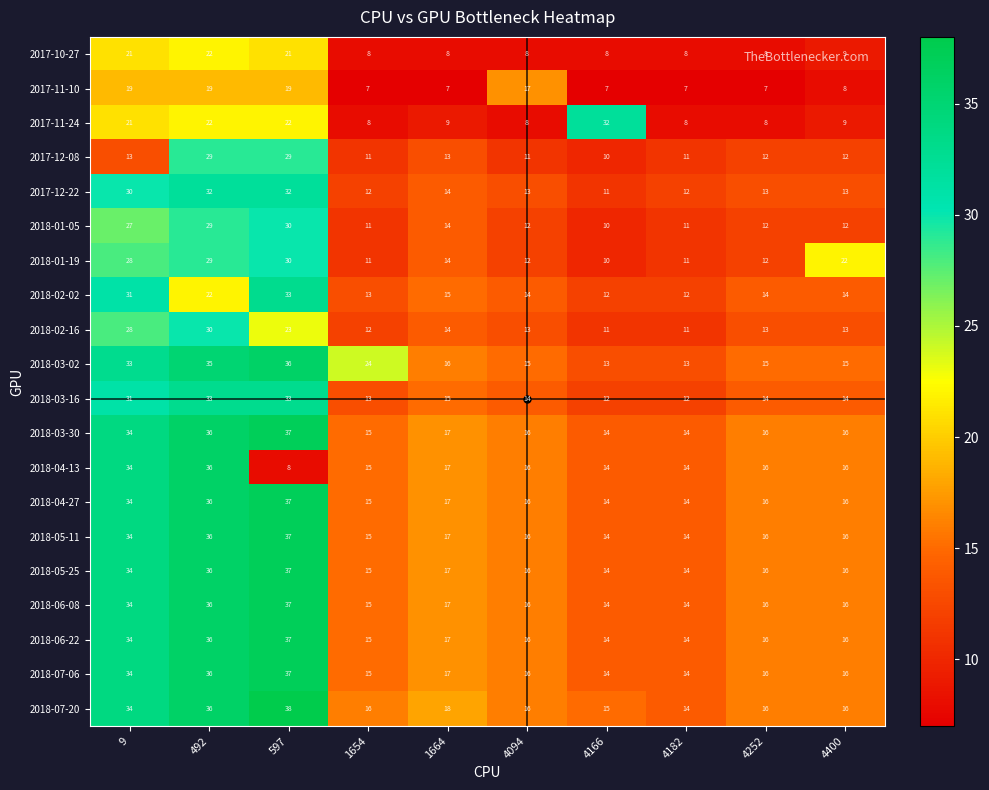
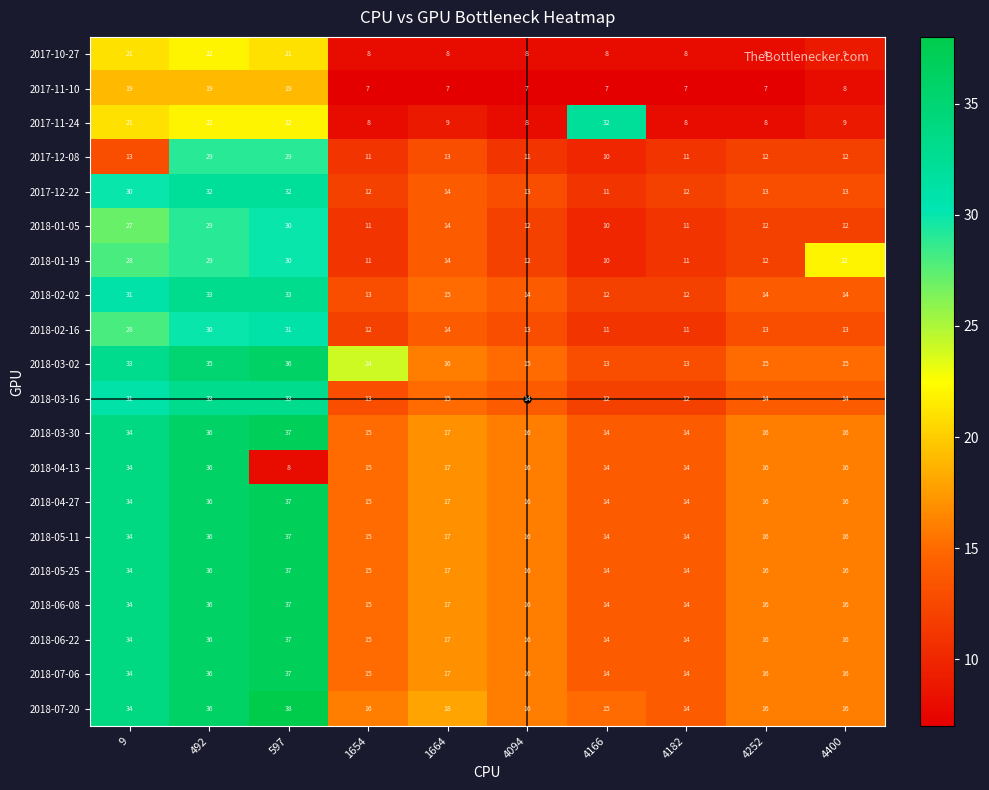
  {
    "2017-10-27": {
      "9": 21,
      "492": 22,
      "597": 21,
      "1654": 8,
      "1664": 8,
      "4094": 8,
      "4166": 8,
      "4182": 8
    },
    "2017-11-10": {
      "9": 19,
      "492": 19,
      "597": 19,
      "1654": 7,
      "1664": 7,
-     "4094": 17,
+     "4094": 7,
      "4166": 7,
      "4182": 7,
      "4252": 7,
      "4400": 8
    },
    "2017-11-24": {
      "9": 21,
      "492": 22,
      "597": 22,
      "1654": 8,
      "1664": 9,
      "4094": 8,
      "4166": 32,
      "4182": 8,
      "4252": 8,
      "4400": 9
    },
    "2017-12-08": {
      "9": 13,
      "492": 29,
      "597": 29,
      "1654": 11,
      "1664": 13,
      "4094": 11,
      "4166": 10,
      "4182": 11,
      "4252": 12,
      "4400": 12
    },
    "2017-12-22": {
      "9": 30,
      "492": 32,
      "597": 32,
      "1654": 12,
      "1664": 14,
      "4094": 13,
      "4166": 11,
      "4182": 12,
      "4252": 13,
      "4400": 13
    },
    "2018-01-05": {
      "9": 27,
      "492": 29,
      "597": 30,
      "1654": 11,
      "1664": 14,
      "4094": 12,
      "4166": 10,
      "4182": 11,
      "4252": 12,
      "4400": 12
    },
    "2018-01-19": {
      "9": 28,
      "492": 29,
      "597": 30,
      "1654": 11,
      "1664": 14,
      "4094": 12,
      "4166": 10,
      "4182": 11,
      "4252": 12,
      "4400": 22
    },
    "2018-02-02": {
      "9": 31,
-     "492": 22,
+     "492": 33,
      "597": 33,
      "1654": 13,
      "1664": 15,
      "4094": 14,
      "4166": 12,
      "4182": 12,
      "4252": 14,
      "4400": 14
    },
    "2018-02-16": {
      "9": 28,
      "492": 30,
-     "597": 23,
+     "597": 31,
      "1654": 12,
      "1664": 14,
      "4094": 13,
      "4166": 11,
      "4182": 11,
      "4252": 13,
      "4400": 13
    },
    "2018-03-02": {
      "9": 33,
      "492": 35,
      "597": 36,
      "1654": 24,
      "1664": 16,
      "4094": 15,
      "4166": 13,
      "4182": 13,
      "4252": 15,
      "4400": 15
    },
    "2018-03-16": {
      "9": 31,
      "492": 33,
      "597": 33,
      "1654": 13,
      "1664": 15,
      "4166": 12,
      "4182": 12,
      "4252": 14,
      "4400": 14
    },
    "2018-03-30": {
      "9": 34,
      "492": 36,
      "597": 37,
      "1654": 15,
      "1664": 17,
      "4094": 16,
      "4166": 14,
      "4182": 14,
      "4252": 16,
      "4400": 16
    },
    "2018-04-13": {
      "9": 34,
      "492": 36,
      "597": 8,
      "1654": 15,
      "1664": 17,
      "4094": 16,
      "4166": 14,
      "4182": 14,
      "4252": 16,
      "4400": 16
    },
    "2018-04-27": {
      "9": 34,
      "492": 36,
      "597": 37,
      "1654": 15,
      "1664": 17,
      "4094": 16,
      "4166": 14,
      "4182": 14,
      "4252": 16,
      "4400": 16
    },
    "2018-05-11": {
      "9": 34,
      "492": 36,
      "597": 37,
      "1654": 15,
      "1664": 17,
      "4094": 16,
      "4166": 14,
      "4182": 14,
      "4252": 16,
      "4400": 16
    },
    "2018-05-25": {
      "9": 34,
      "492": 36,
      "597": 37,
      "1654": 15,
      "1664": 17,
      "4094": 16,
      "4166": 14,
      "4182": 14,
      "4252": 16,
      "4400": 16
    },
    "2018-06-08": {
      "9": 34,
      "492": 36,
      "597": 37,
      "1654": 15,
      "1664": 17,
      "4094": 16,
      "4166": 14,
      "4182": 14,
      "4252": 16,
      "4400": 16
    },
    "2018-06-22": {
      "9": 34,
      "492": 36,
      "597": 37,
      "1654": 15,
      "1664": 17,
      "4094": 16,
      "4166": 14,
      "4182": 14,
      "4252": 16,
      "4400": 16
    },
    "2018-07-06": {
      "9": 34,
      "492": 36,
      "597": 37,
      "1654": 15,
      "1664": 17,
      "4094": 16,
      "4166": 14,
      "4182": 14,
      "4252": 16,
      "4400": 16
    },
    "2018-07-20": {
      "9": 34,
      "492": 36,
      "597": 38,
      "1654": 16,
      "1664": 18,
      "4094": 16,
      "4166": 15,
      "4182": 14,
      "4252": 16,
      "4400": 16
    }
  }
